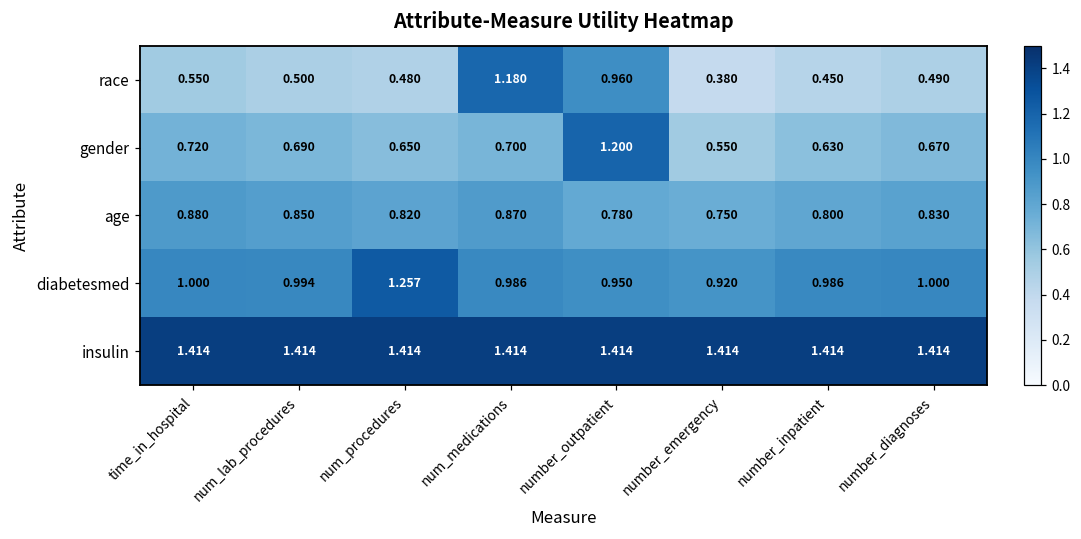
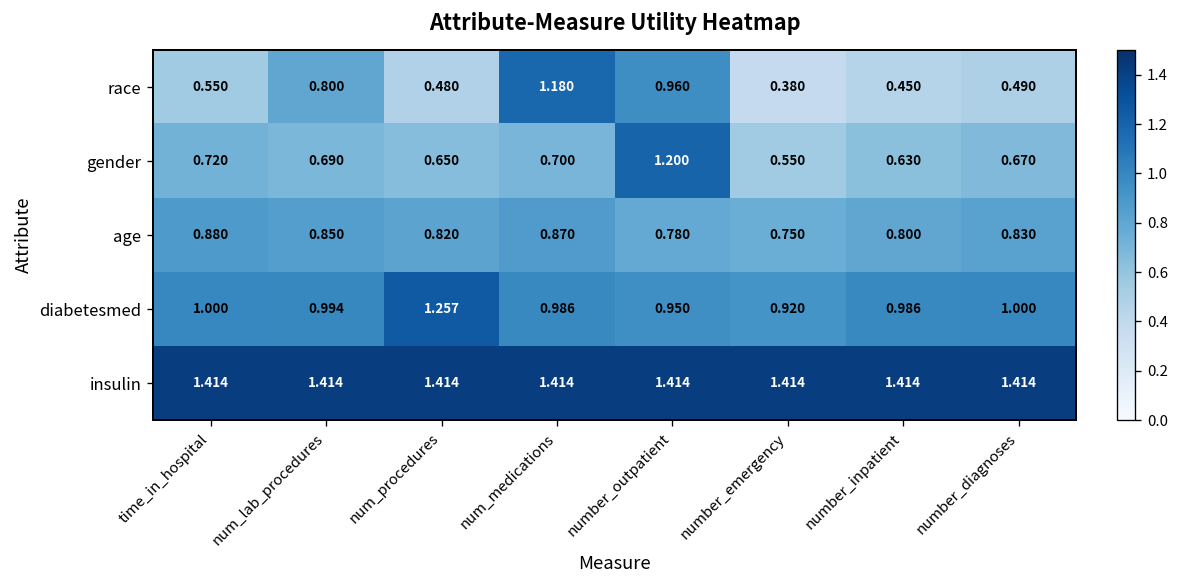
  {
    "race": {
      "time_in_hospital": 0.550,
-     "num_lab_procedures": 0.500,
+     "num_lab_procedures": 0.800,
      "num_procedures": 0.480,
      "num_medications": 1.180,
      "number_outpatient": 0.960,
      "number_emergency": 0.380,
      "number_inpatient": 0.450,
      "number_diagnoses": 0.490
    },
    "gender": {
      "time_in_hospital": 0.720,
      "num_lab_procedures": 0.690,
      "num_procedures": 0.650,
      "num_medications": 0.700,
      "number_outpatient": 1.200,
      "number_emergency": 0.550,
      "number_inpatient": 0.630,
      "number_diagnoses": 0.670
    },
    "age": {
      "time_in_hospital": 0.880,
      "num_lab_procedures": 0.850,
      "num_procedures": 0.820,
      "num_medications": 0.870,
      "number_outpatient": 0.780,
      "number_emergency": 0.750,
      "number_inpatient": 0.800,
      "number_diagnoses": 0.830
    },
    "diabetesmed": {
      "time_in_hospital": 1.000,
      "num_lab_procedures": 0.994,
      "num_procedures": 1.257,
      "num_medications": 0.986,
      "number_outpatient": 0.950,
      "number_emergency": 0.920,
      "number_inpatient": 0.986,
      "number_diagnoses": 1.000
    },
    "insulin": {
      "time_in_hospital": 1.414,
      "num_lab_procedures": 1.414,
      "num_procedures": 1.414,
      "num_medications": 1.414,
      "number_outpatient": 1.414,
      "number_emergency": 1.414,
      "number_inpatient": 1.414,
      "number_diagnoses": 1.414
    }
  }
